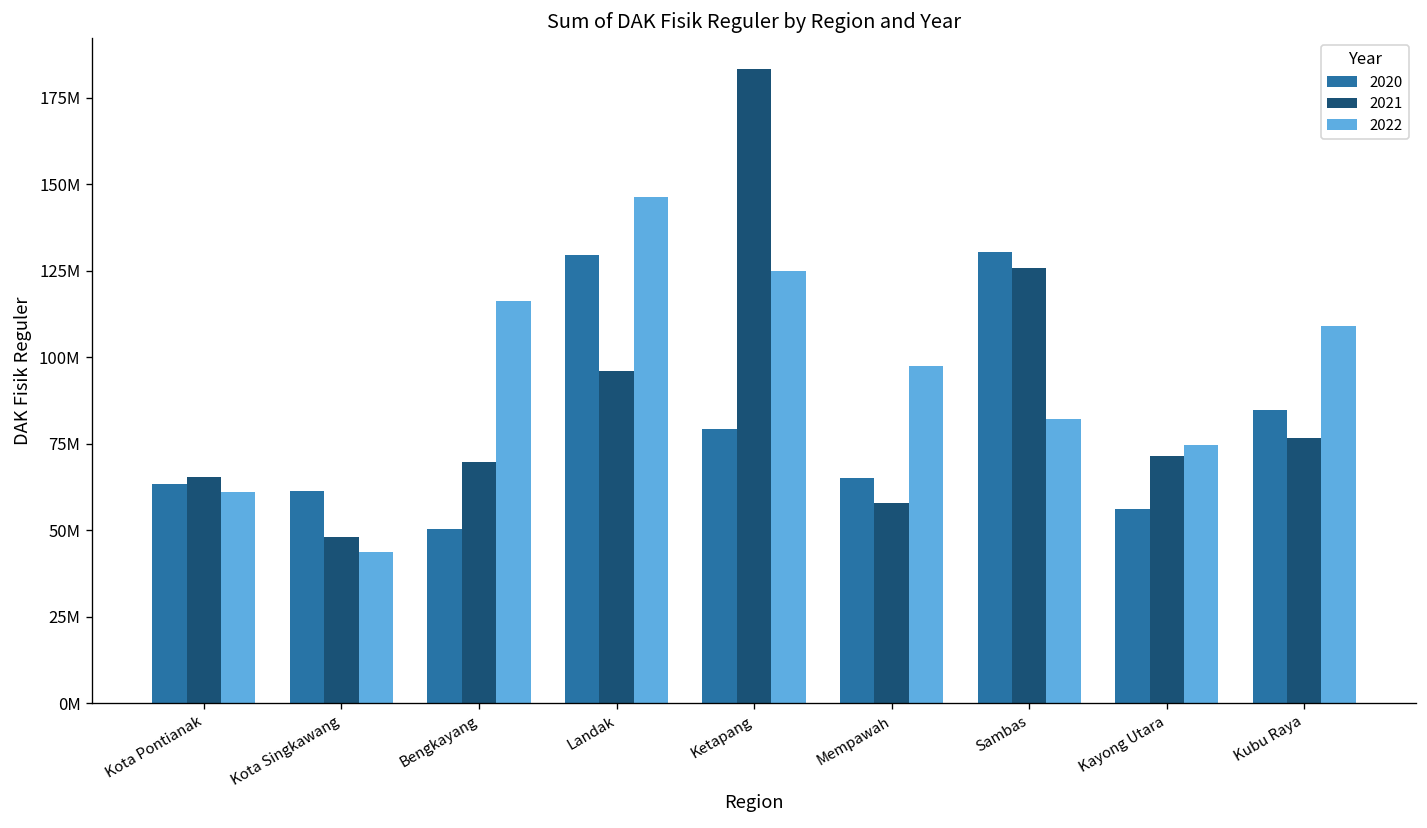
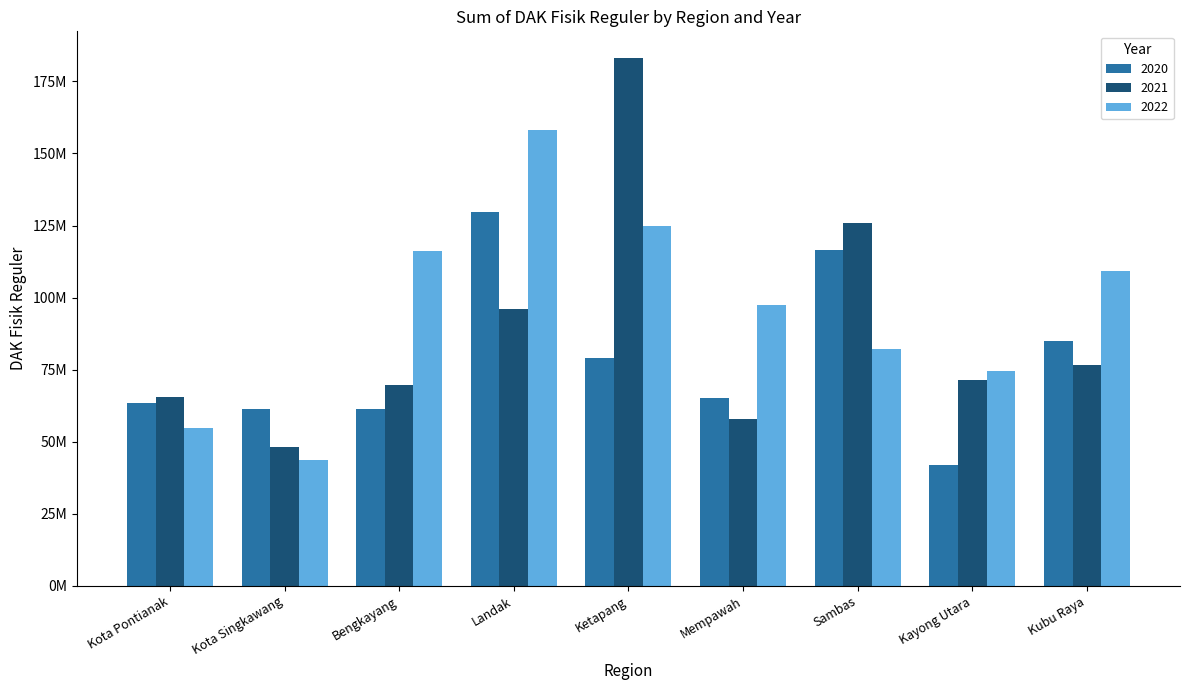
  {
    "2020": {
      "Kota Pontianak": 63000000,
      "Kota Singkawang": 61000000,
-     "Bengkayang": 50000000,
+     "Bengkayang": 61000000,
      "Landak": 130000000,
      "Ketapang": 79000000,
      "Mempawah": 65000000,
-     "Sambas": 130000000,
-     "Kayong Utara": 56000000,
+     "Sambas": 117000000,
+     "Kayong Utara": 42000000,
      "Kubu Raya": 85000000
    },
    "2021": {
      "Kota Pontianak": 65000000,
      "Kota Singkawang": 48000000,
      "Bengkayang": 70000000,
      "Landak": 96000000,
      "Ketapang": 183000000,
      "Mempawah": 58000000,
      "Sambas": 126000000,
      "Kayong Utara": 71000000,
      "Kubu Raya": 77000000
    },
    "2022": {
-     "Kota Pontianak": 61000000,
+     "Kota Pontianak": 55000000,
      "Kota Singkawang": 44000000,
      "Bengkayang": 116000000,
-     "Landak": 146000000,
+     "Landak": 158000000,
      "Ketapang": 125000000,
      "Mempawah": 97000000,
      "Sambas": 82000000,
      "Kayong Utara": 75000000,
      "Kubu Raya": 109000000
    }
  }
